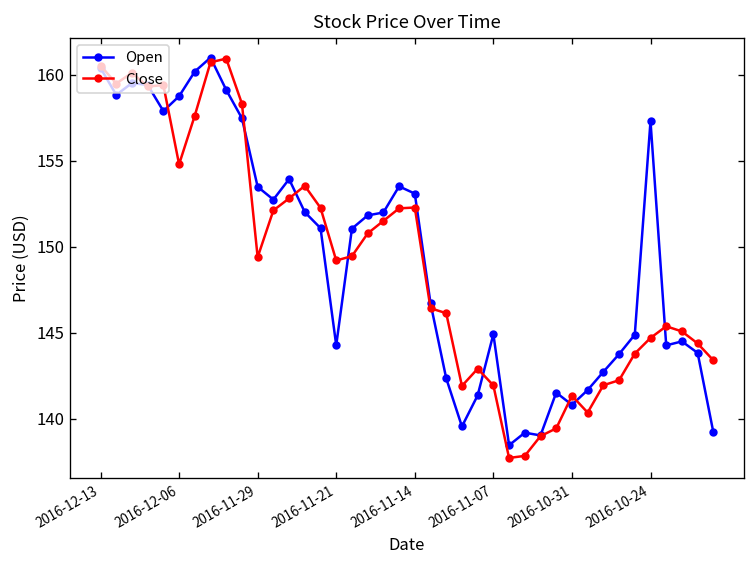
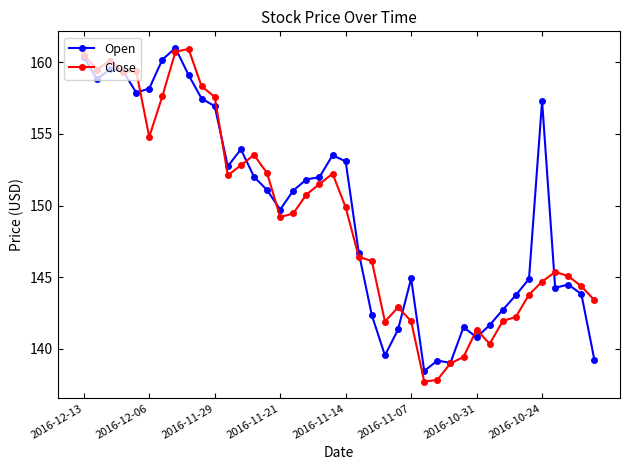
  {
    "Open": {
-     "2016-12-06": 158.8,
-     "2016-11-29": 153.5,
-     "2016-11-21": 144.3,
+     "2016-12-06": 158.2,
+     "2016-11-29": 156.9,
+     "2016-11-21": 149.7,
      "2016-11-14": 153.1,
      "2016-11-07": 144.9,
      "2016-10-31": 140.8,
      "2016-10-24": 157.3
    },
    "Close": {
      "2016-12-06": 154.8,
-     "2016-11-29": 149.4,
+     "2016-11-29": 157.6,
      "2016-11-21": 149.2,
-     "2016-11-14": 152.3,
+     "2016-11-14": 149.9,
      "2016-11-07": 141.9,
      "2016-10-31": 141.3,
      "2016-10-24": 144.7
    }
  }
